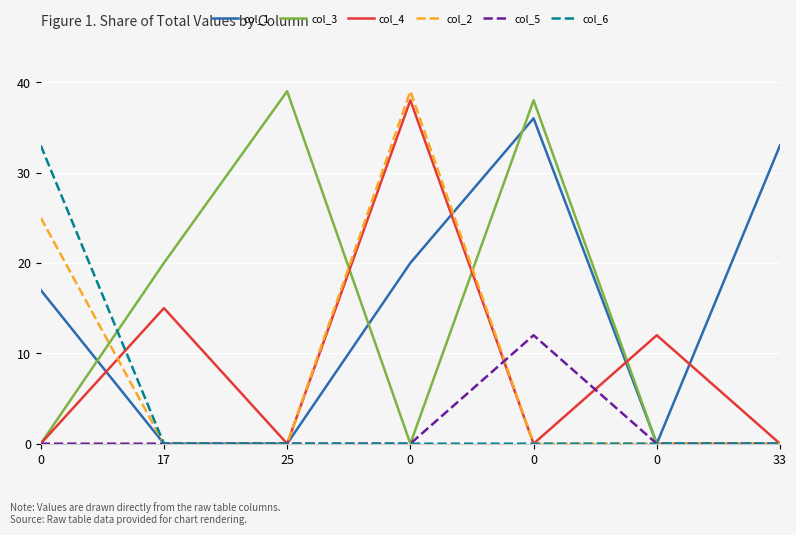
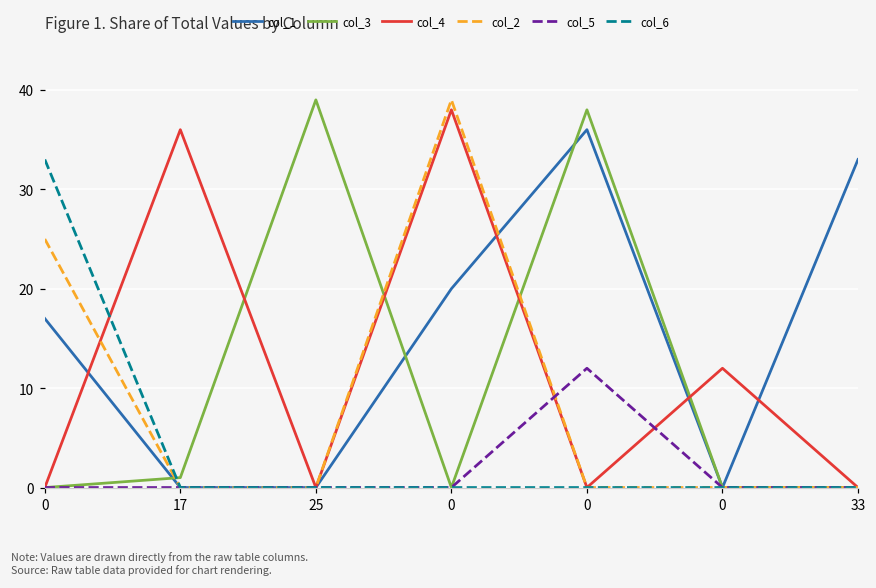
  {
    "col_3": {
-     "17": 20,
+     "17": 1,
      "25": 39
    },
    "col_4": {
-     "17": 15
+     "17": 36
    }
  }
